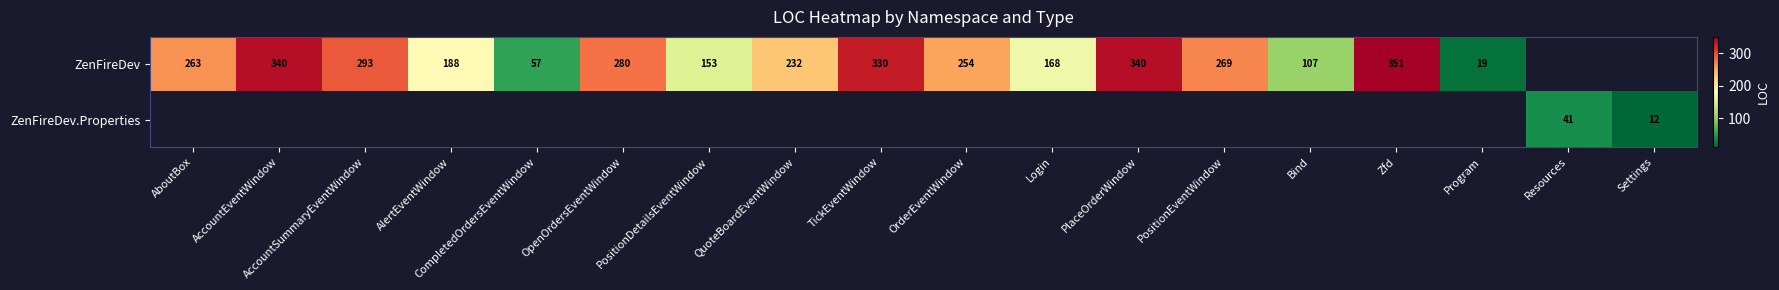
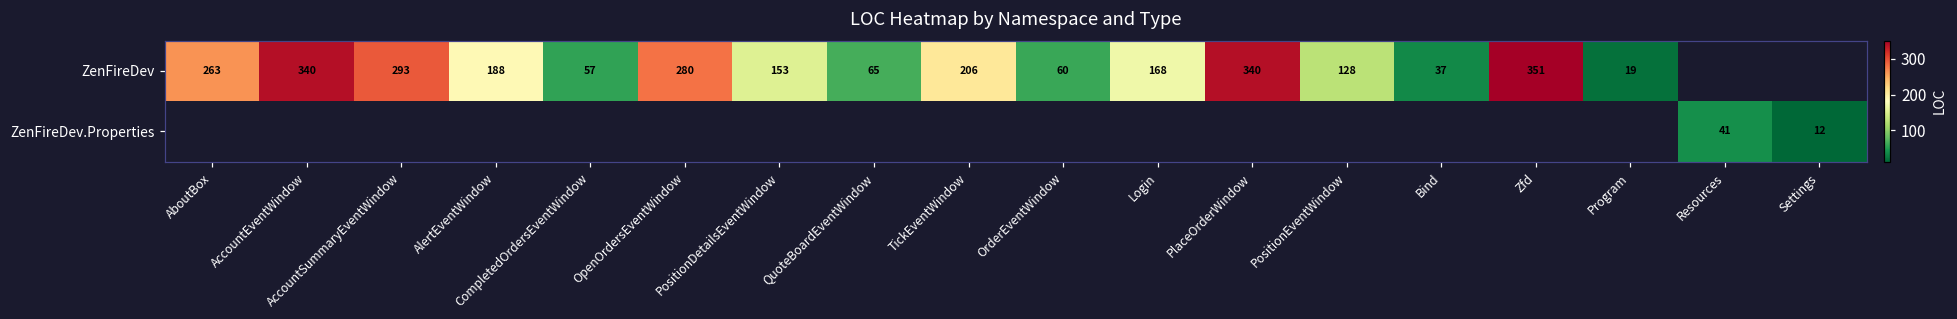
  {
    "ZenFireDev": {
      "AboutBox": 263,
      "AccountEventWindow": 340,
      "AccountSummaryEventWindow": 293,
      "AlertEventWindow": 188,
      "CompletedOrdersEventWindow": 57,
      "OpenOrdersEventWindow": 280,
      "PositionDetailsEventWindow": 153,
-     "QuoteBoardEventWindow": 232,
-     "TickEventWindow": 330,
-     "OrderEventWindow": 254,
+     "QuoteBoardEventWindow": 65,
+     "TickEventWindow": 206,
+     "OrderEventWindow": 60,
      "Login": 168,
      "PlaceOrderWindow": 340,
-     "PositionEventWindow": 269,
-     "Bind": 107,
+     "PositionEventWindow": 128,
+     "Bind": 37,
      "Zfd": 351,
      "Program": 19
    },
    "ZenFireDev.Properties": {
      "Resources": 41,
      "Settings": 12
    }
  }
